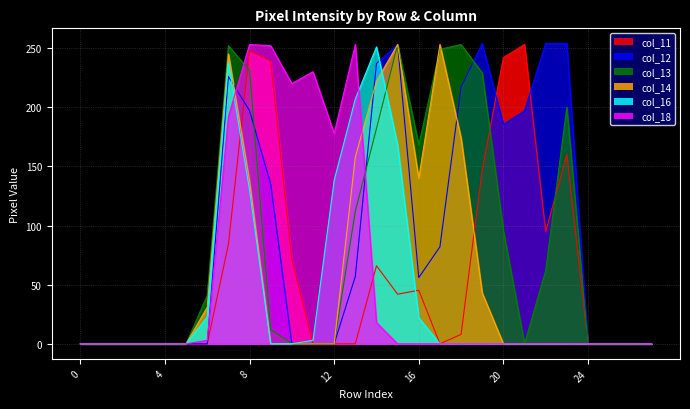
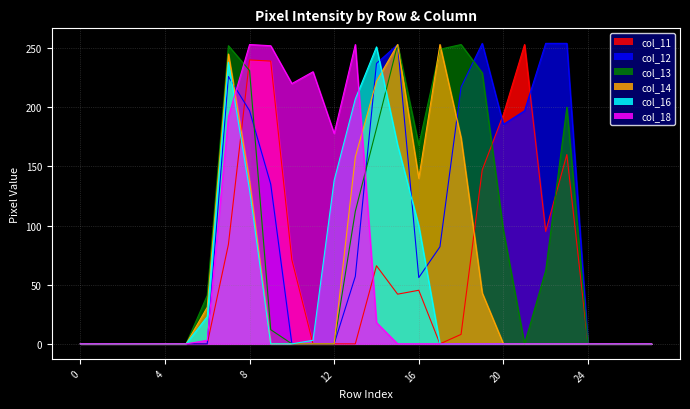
  {
    "col_11": {
-     "8": 248,
+     "8": 240,
      "16": 45,
-     "20": 242
+     "20": 194
    },
    "col_12": {
      "8": 197,
      "16": 56,
      "20": 186
    },
    "col_13": {
      "8": 231,
      "16": 168,
      "20": 96
    },
    "col_14": {
      "8": 138,
      "16": 140
    },
    "col_16": {
      "8": 130,
      "12": 138,
-     "16": 22
+     "16": 100
    },
    "col_18": {
      "8": 253,
      "12": 178,
      "16": 0
    }
  }
